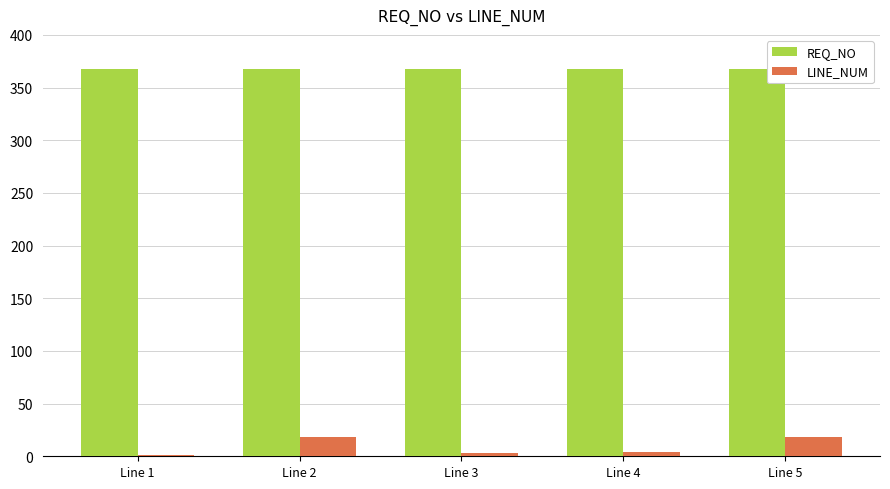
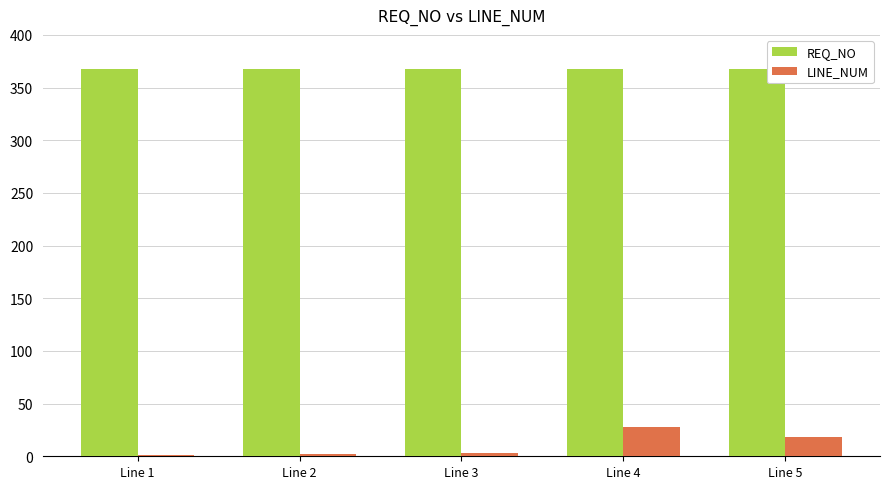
  {
    "REQ_NO": {
      "Line 1": 368,
      "Line 2": 368,
      "Line 3": 368,
      "Line 4": 368,
      "Line 5": 368
    },
    "LINE_NUM": {
-     "Line 2": 18,
+     "Line 2": 2,
      "Line 3": 3,
-     "Line 4": 4,
+     "Line 4": 28,
      "Line 5": 18
    }
  }
